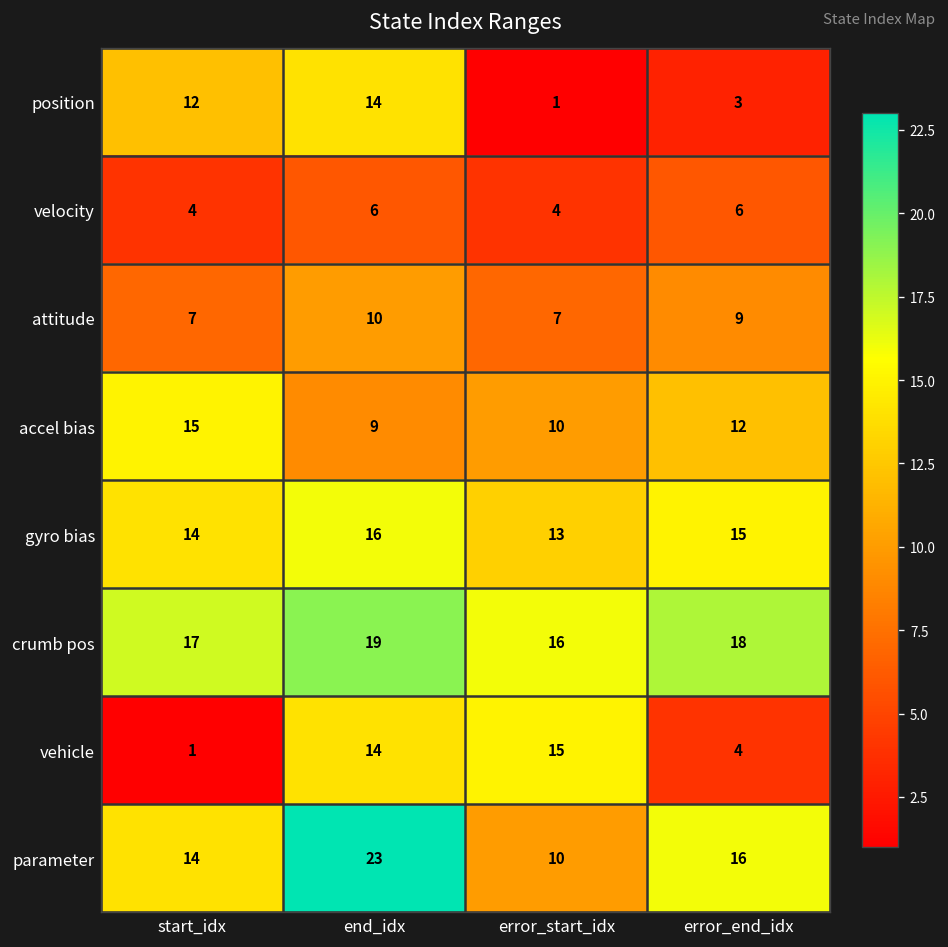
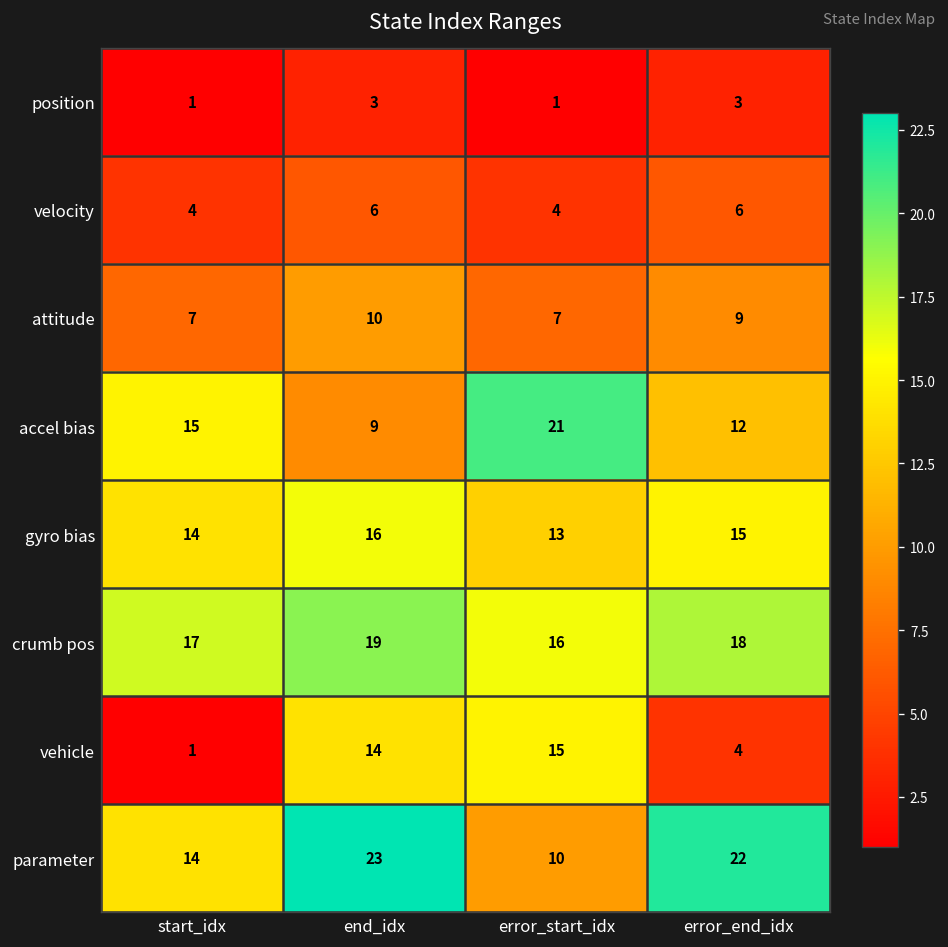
  {
    "position": {
-     "start_idx": 12,
-     "end_idx": 14,
+     "start_idx": 1,
+     "end_idx": 3,
      "error_start_idx": 1,
      "error_end_idx": 3
    },
    "velocity": {
      "start_idx": 4,
      "end_idx": 6,
      "error_start_idx": 4,
      "error_end_idx": 6
    },
    "attitude": {
      "start_idx": 7,
      "end_idx": 10,
      "error_start_idx": 7,
      "error_end_idx": 9
    },
    "accel bias": {
      "start_idx": 15,
      "end_idx": 9,
-     "error_start_idx": 10,
+     "error_start_idx": 21,
      "error_end_idx": 12
    },
    "gyro bias": {
      "start_idx": 14,
      "end_idx": 16,
      "error_start_idx": 13,
      "error_end_idx": 15
    },
    "crumb pos": {
      "start_idx": 17,
      "end_idx": 19,
      "error_start_idx": 16,
      "error_end_idx": 18
    },
    "vehicle": {
      "start_idx": 1,
      "end_idx": 14,
      "error_start_idx": 15,
      "error_end_idx": 4
    },
    "parameter": {
      "start_idx": 14,
      "end_idx": 23,
      "error_start_idx": 10,
-     "error_end_idx": 16
+     "error_end_idx": 22
    }
  }
